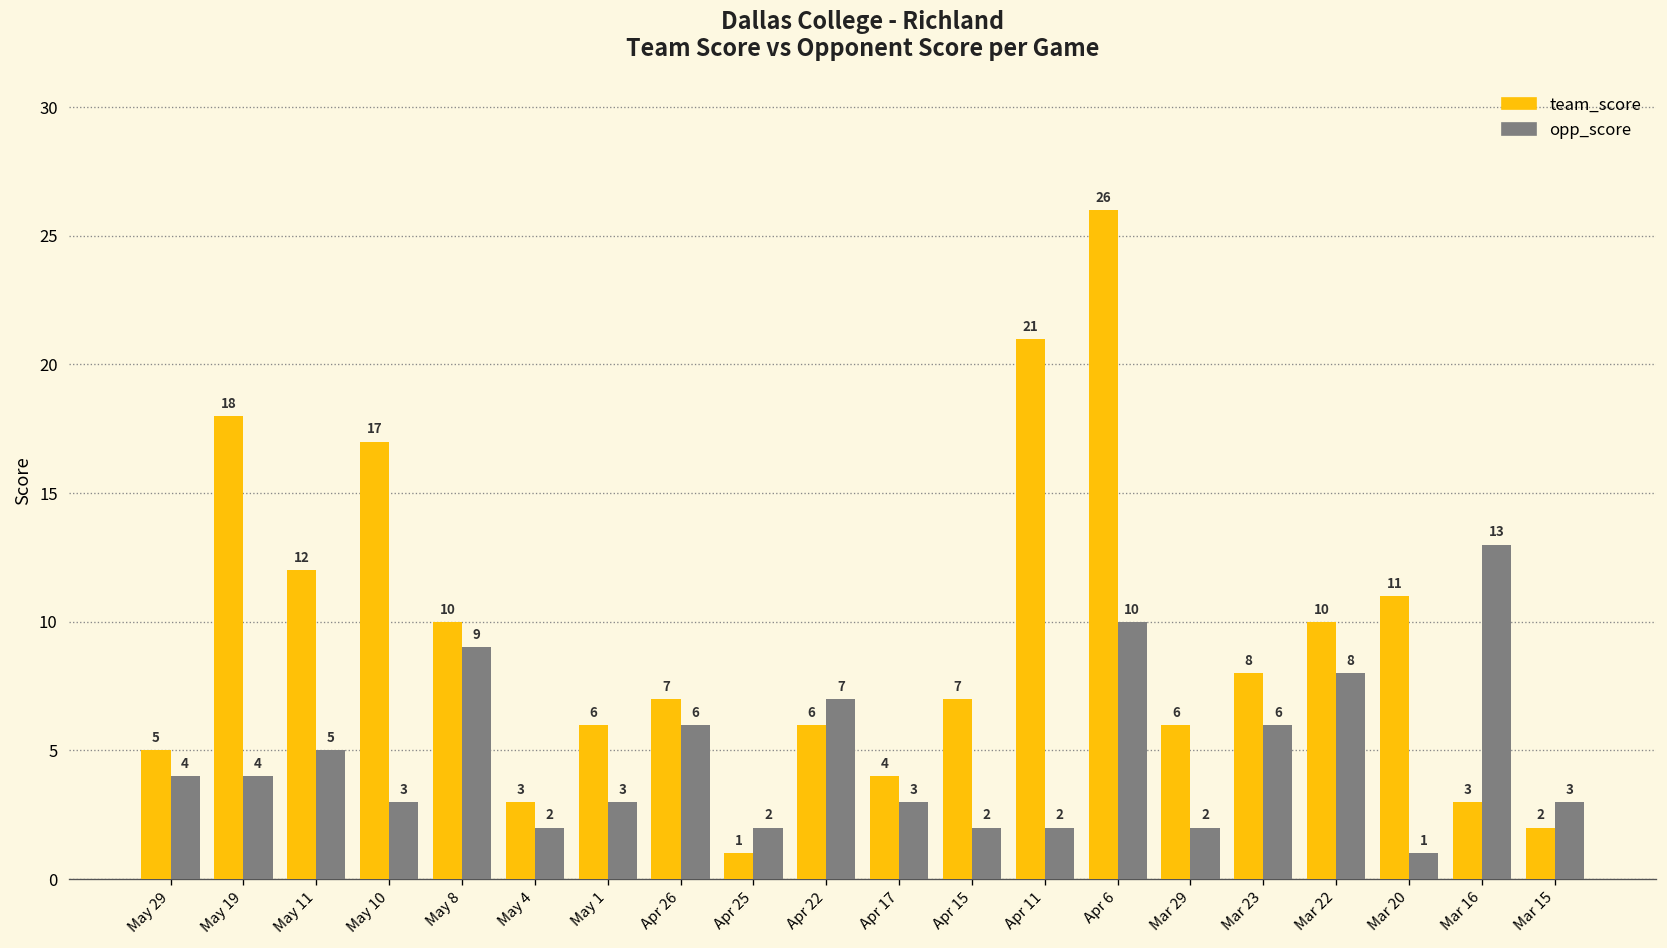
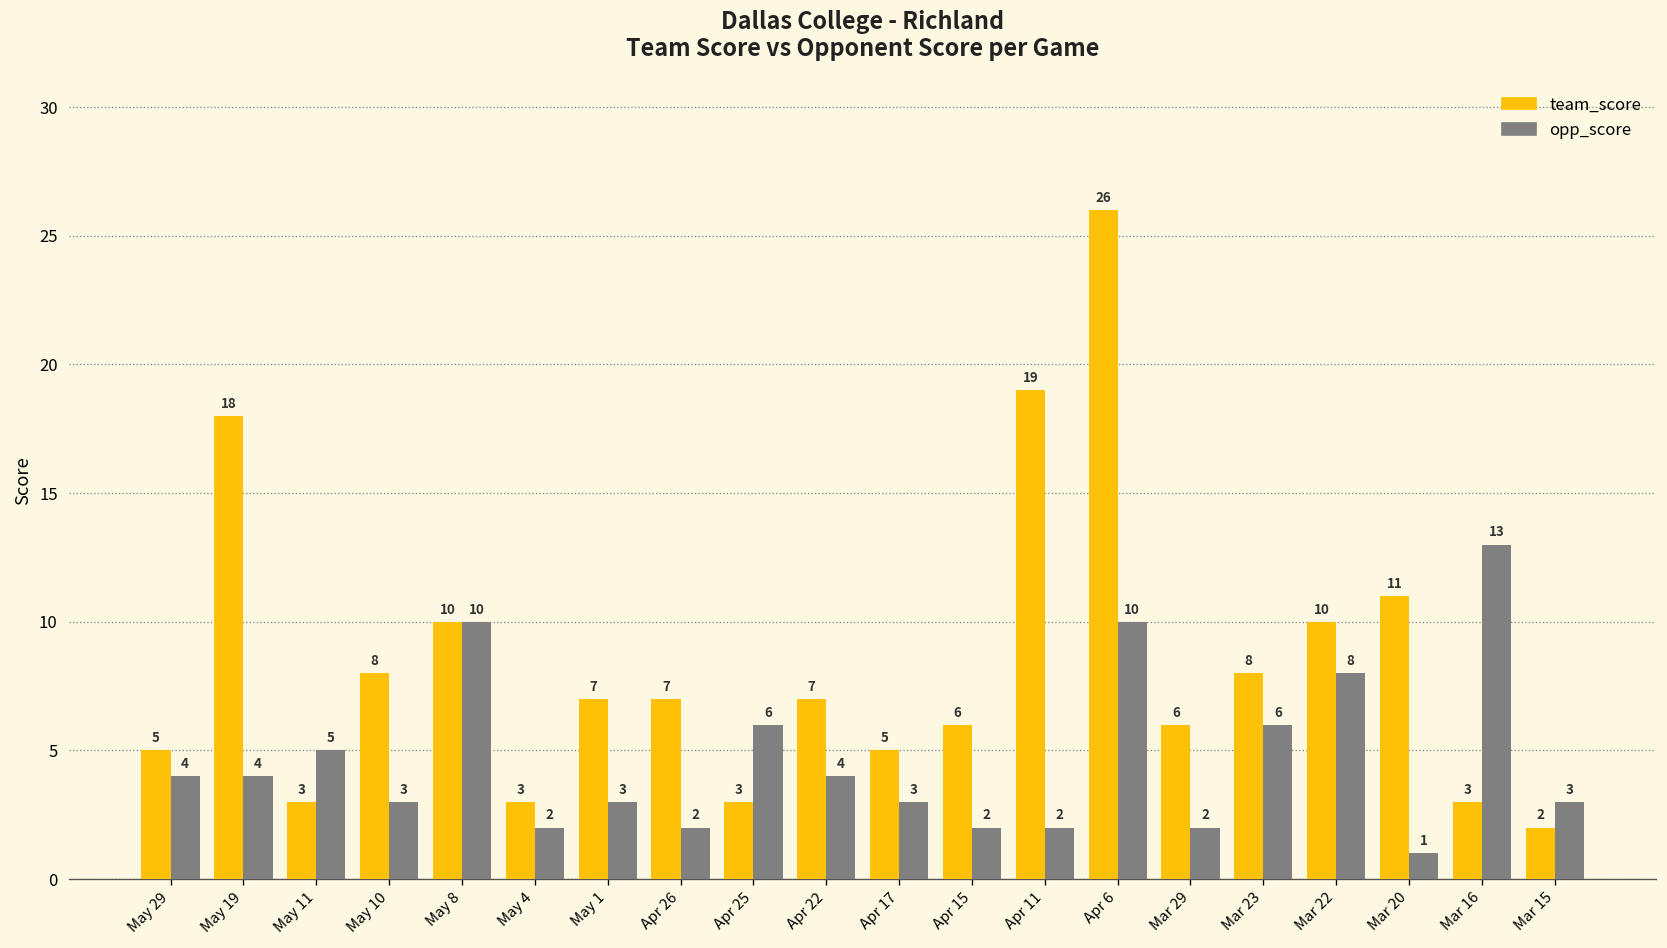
  {
    "team_score": {
      "May 29": 5,
      "May 19": 18,
-     "May 11": 12,
-     "May 10": 17,
+     "May 11": 3,
+     "May 10": 8,
      "May 8": 10,
      "May 4": 3,
-     "May 1": 6,
+     "May 1": 7,
      "Apr 26": 7,
-     "Apr 25": 1,
-     "Apr 22": 6,
-     "Apr 17": 4,
-     "Apr 15": 7,
-     "Apr 11": 21,
+     "Apr 25": 3,
+     "Apr 22": 7,
+     "Apr 17": 5,
+     "Apr 15": 6,
+     "Apr 11": 19,
      "Apr 6": 26,
      "Mar 29": 6,
      "Mar 23": 8,
      "Mar 22": 10,
      "Mar 20": 11,
      "Mar 16": 3,
      "Mar 15": 2
    },
    "opp_score": {
      "May 29": 4,
      "May 19": 4,
      "May 11": 5,
      "May 10": 3,
-     "May 8": 9,
+     "May 8": 10,
      "May 4": 2,
      "May 1": 3,
-     "Apr 26": 6,
-     "Apr 25": 2,
-     "Apr 22": 7,
+     "Apr 26": 2,
+     "Apr 25": 6,
+     "Apr 22": 4,
      "Apr 17": 3,
      "Apr 15": 2,
      "Apr 11": 2,
      "Apr 6": 10,
      "Mar 29": 2,
      "Mar 23": 6,
      "Mar 22": 8,
      "Mar 20": 1,
      "Mar 16": 13,
      "Mar 15": 3
    }
  }
